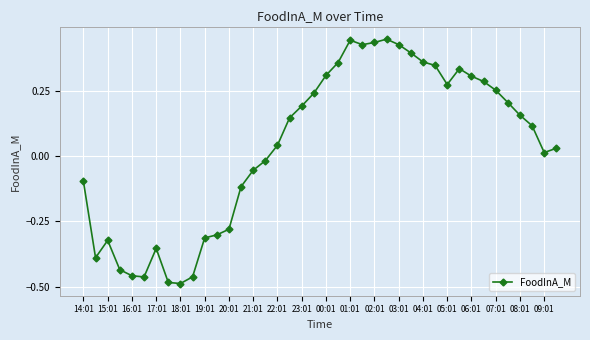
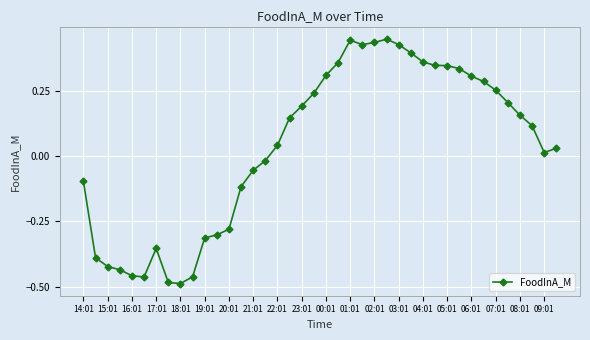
  {
    "14:01": -0.10,
-   "15:01": -0.32,
+   "15:01": -0.42,
    "16:01": -0.46,
    "17:01": -0.35,
    "18:01": -0.49,
    "19:01": -0.31,
    "20:01": -0.28,
    "21:01": -0.05,
    "22:01": 0.04,
    "23:01": 0.19,
    "00:01": 0.31,
    "01:01": 0.44,
    "02:01": 0.43,
    "03:01": 0.43,
    "04:01": 0.36,
-   "05:01": 0.27,
+   "05:01": 0.35,
    "06:01": 0.31,
    "07:01": 0.25,
    "08:01": 0.16,
    "09:01": 0.01
  }
